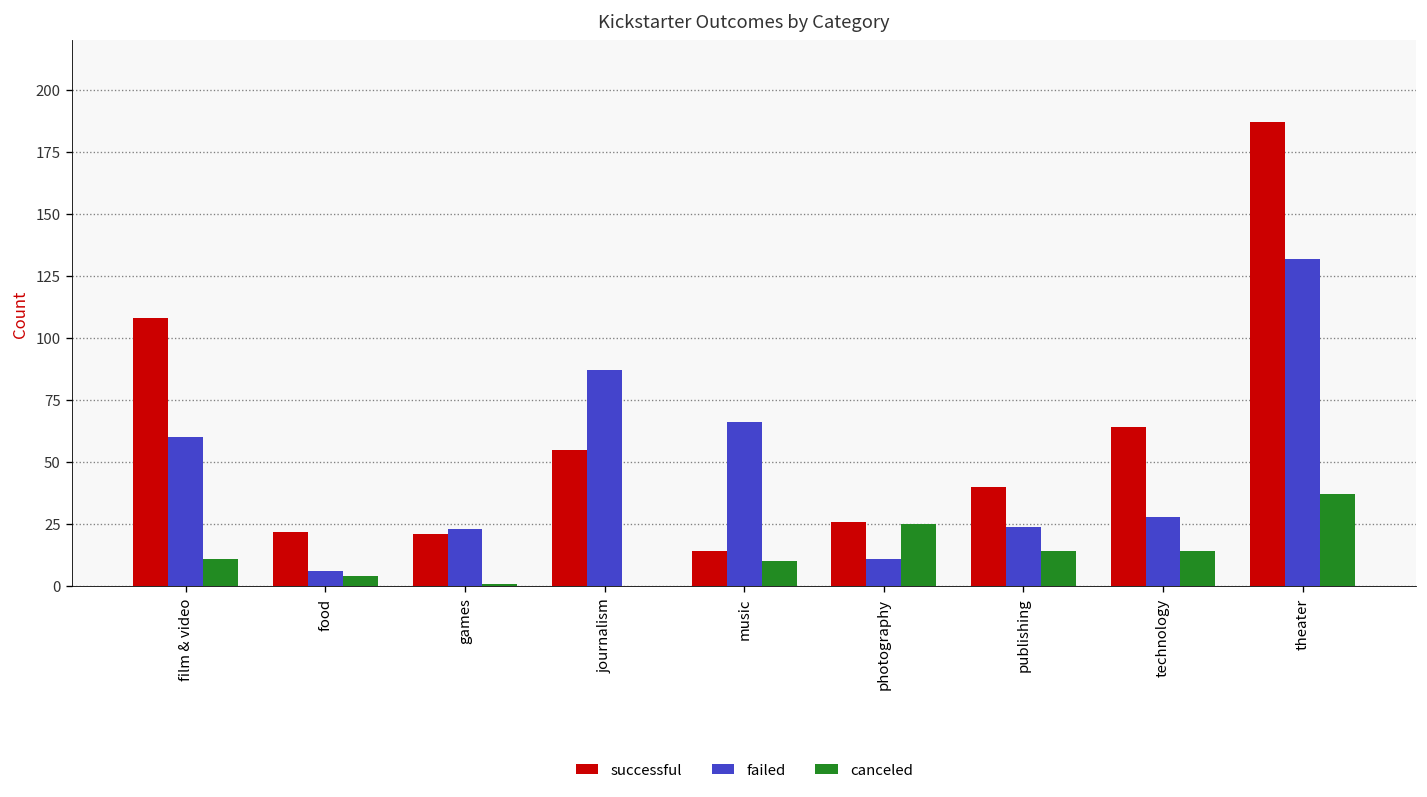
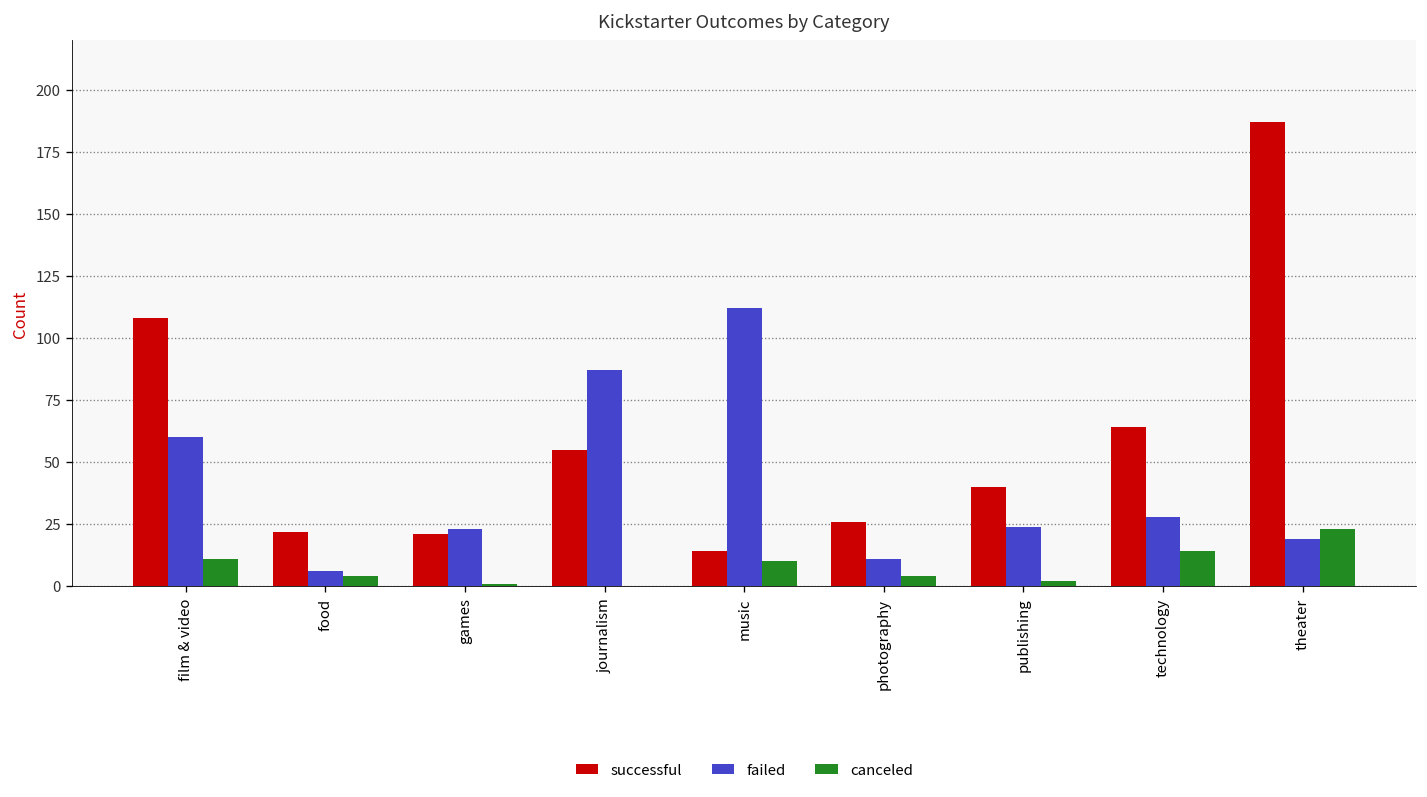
  {
    "successful": {
      "film & video": 108,
      "food": 22,
      "games": 21,
      "journalism": 55,
      "music": 14,
      "photography": 26,
      "publishing": 40,
      "technology": 64,
      "theater": 187
    },
    "failed": {
      "film & video": 60,
      "food": 6,
      "games": 23,
      "journalism": 87,
-     "music": 66,
+     "music": 112,
      "photography": 11,
      "publishing": 24,
      "technology": 28,
-     "theater": 132
+     "theater": 19
    },
    "canceled": {
      "film & video": 11,
      "food": 4,
      "journalism": 0,
      "music": 10,
-     "photography": 25,
-     "publishing": 14,
+     "photography": 4,
+     "publishing": 2,
      "technology": 14,
-     "theater": 37
+     "theater": 23
    }
  }
